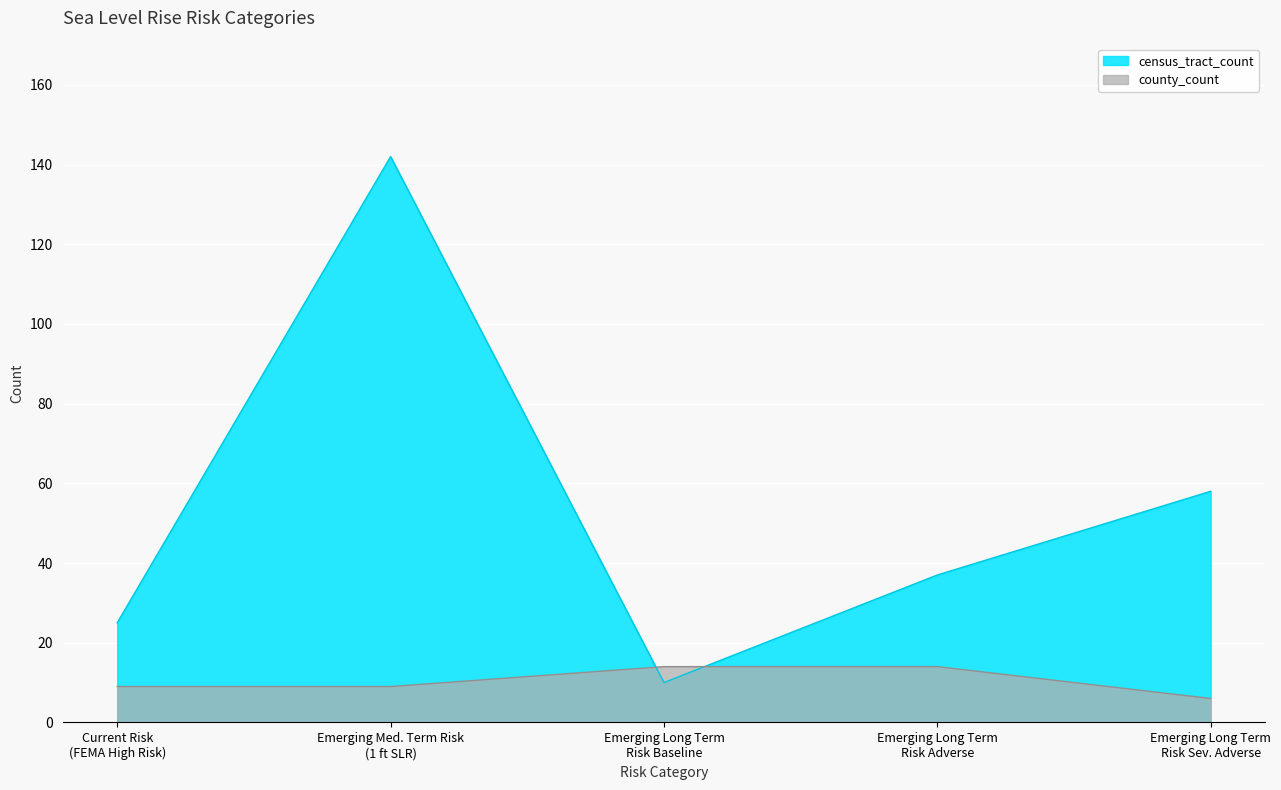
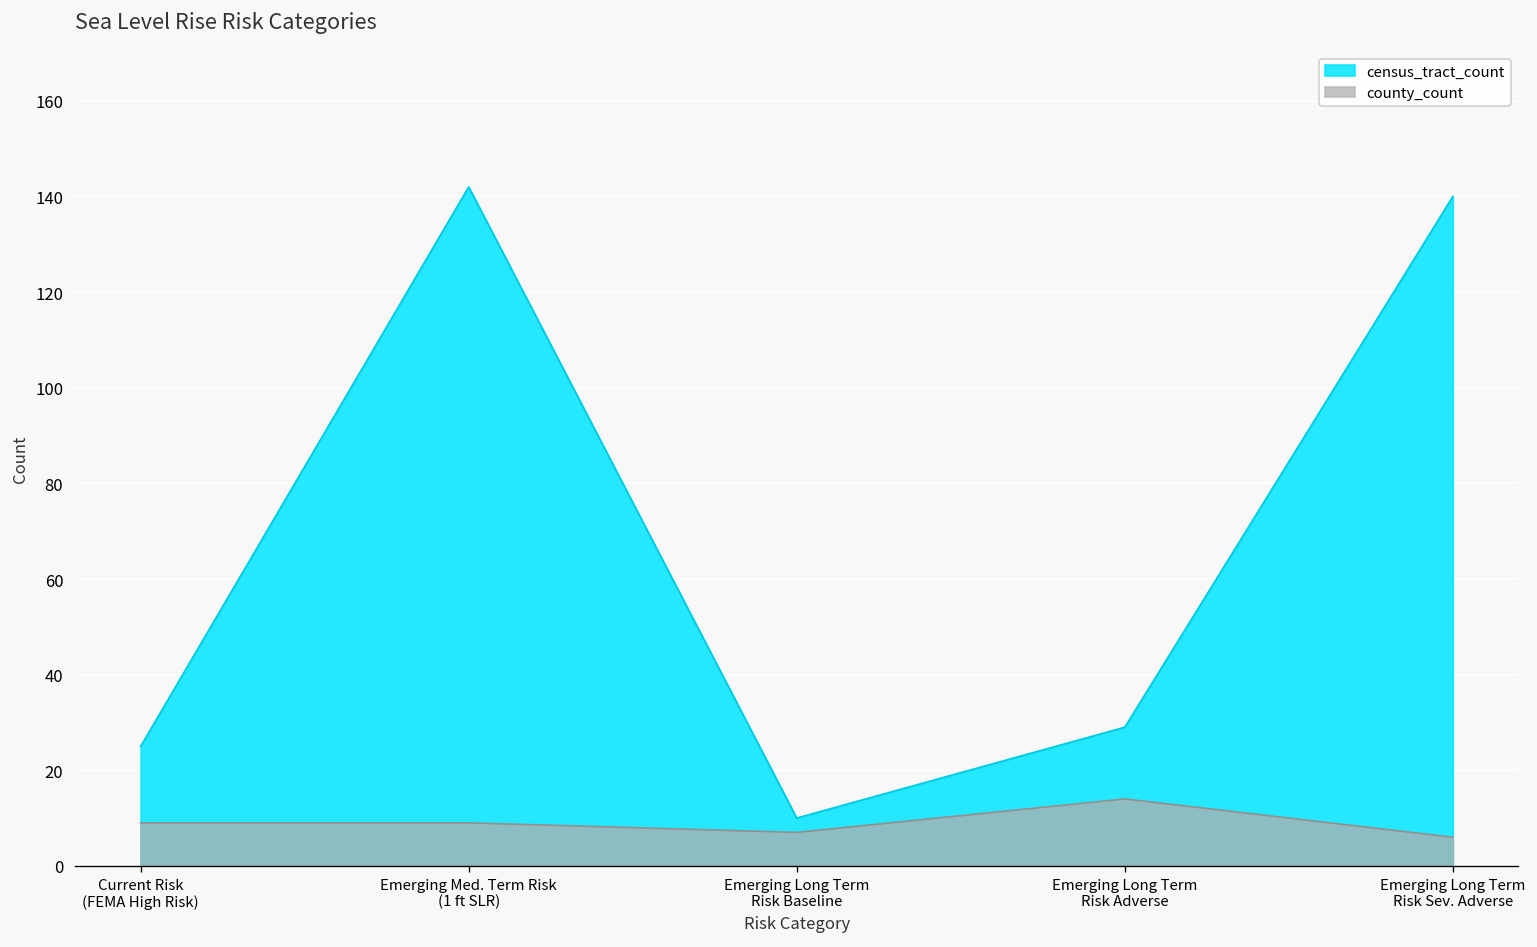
  {
    "census_tract_count": {
      "Current Risk (FEMA High Risk)": 25,
      "Emerging Med. Term Risk (1 ft SLR)": 142,
      "Emerging Long Term Risk Baseline": 10,
-     "Emerging Long Term Risk Adverse": 37,
-     "Emerging Long Term Risk Sev. Adverse": 58
+     "Emerging Long Term Risk Adverse": 29,
+     "Emerging Long Term Risk Sev. Adverse": 140
    },
    "county_count": {
      "Current Risk (FEMA High Risk)": 9,
      "Emerging Med. Term Risk (1 ft SLR)": 9,
-     "Emerging Long Term Risk Baseline": 14,
+     "Emerging Long Term Risk Baseline": 7,
      "Emerging Long Term Risk Adverse": 14,
      "Emerging Long Term Risk Sev. Adverse": 6
    }
  }
